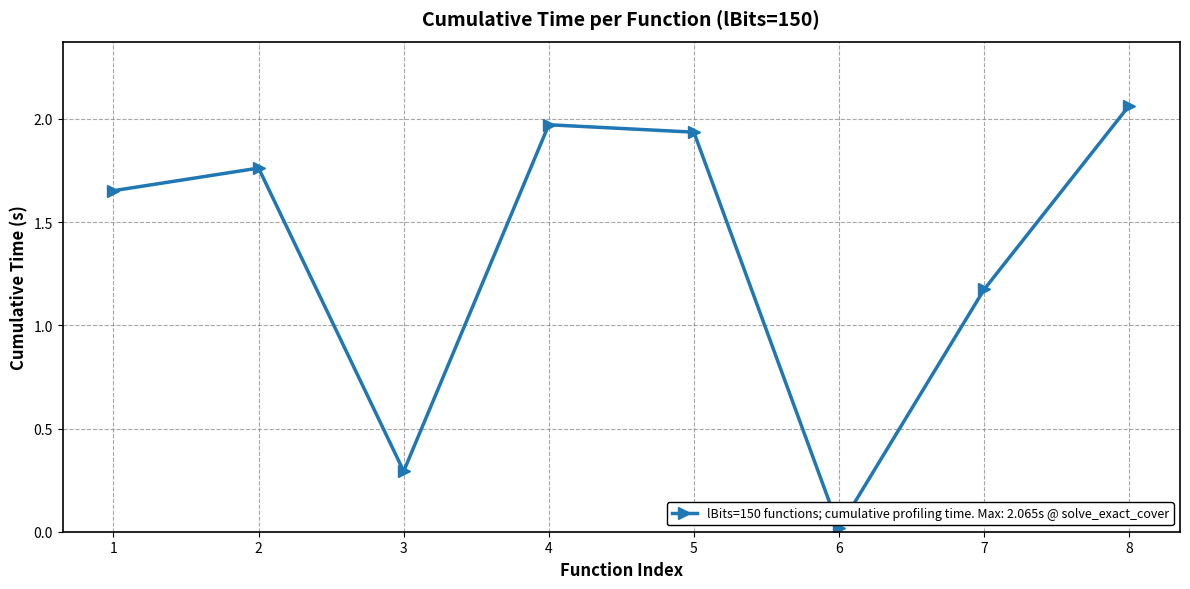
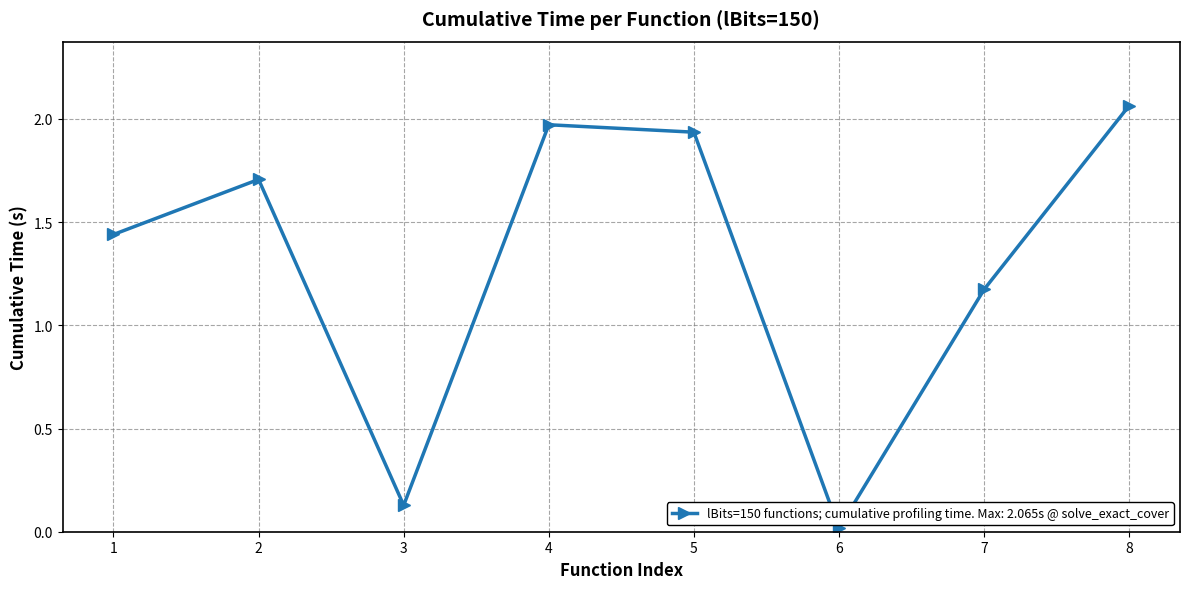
  {
-   "1": 1.65,
-   "2": 1.76,
-   "3": 0.29,
+   "1": 1.44,
+   "2": 1.71,
+   "3": 0.13,
    "4": 1.97,
    "5": 1.94,
    "6": 0.02,
    "7": 1.17,
    "8": 2.07
  }
